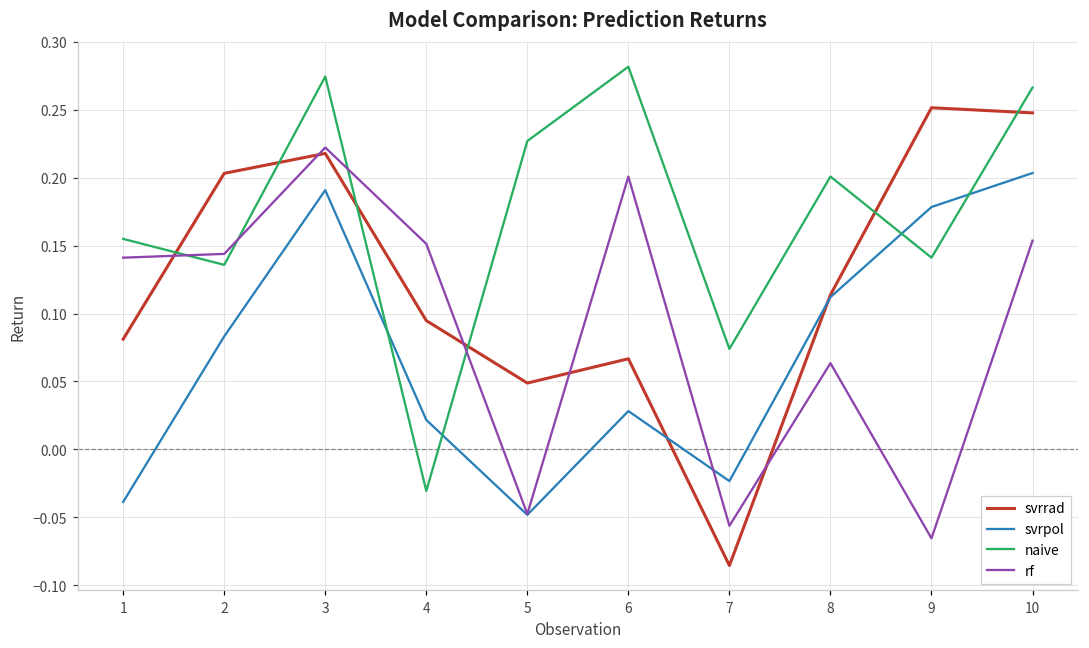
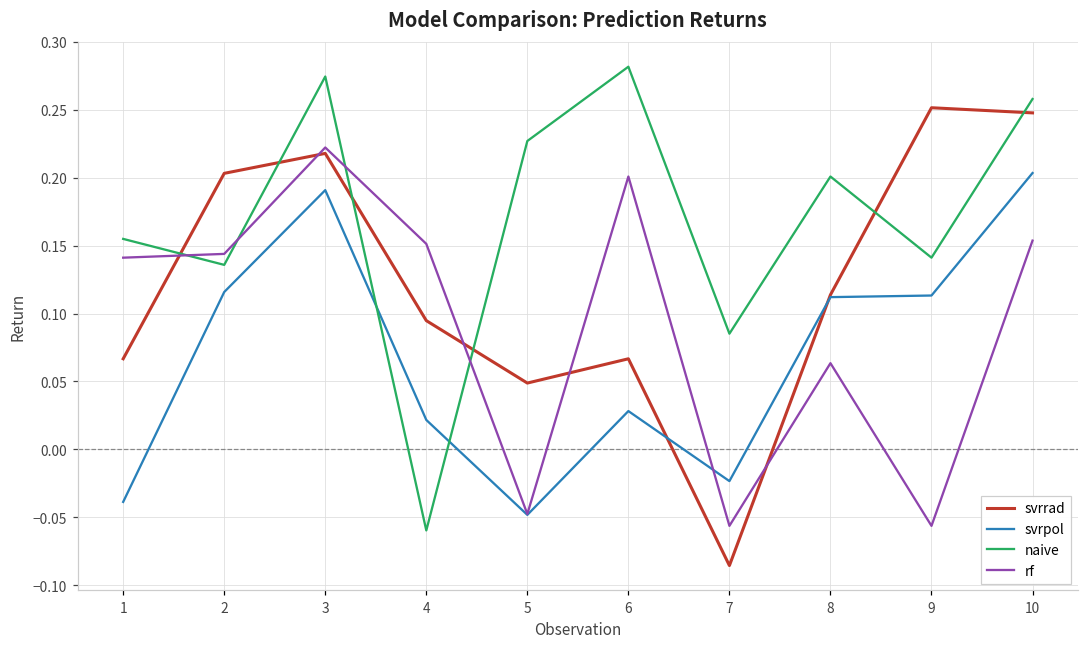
  {
    "svrrad": {
-     "1": 0.081,
+     "1": 0.067,
      "2": 0.203,
      "3": 0.218,
      "4": 0.095,
      "5": 0.049,
      "6": 0.067,
      "7": -0.086,
      "9": 0.251,
      "10": 0.248
    },
    "svrpol": {
      "1": -0.039,
-     "2": 0.083,
+     "2": 0.116,
      "3": 0.191,
      "4": 0.022,
      "6": 0.028,
      "7": -0.023,
-     "9": 0.178,
+     "9": 0.113,
      "10": 0.203
    },
    "naive": {
      "1": 0.155,
      "2": 0.136,
      "3": 0.274,
-     "4": -0.031,
+     "4": -0.060,
      "5": 0.227,
      "6": 0.282,
-     "7": 0.074,
+     "7": 0.085,
      "8": 0.201,
      "9": 0.141,
-     "10": 0.266
+     "10": 0.258
    },
    "rf": {
      "1": 0.141,
      "2": 0.144,
      "3": 0.222,
      "4": 0.151,
      "6": 0.201,
      "7": -0.056,
      "8": 0.063,
-     "9": -0.066,
+     "9": -0.056,
      "10": 0.154
    }
  }
